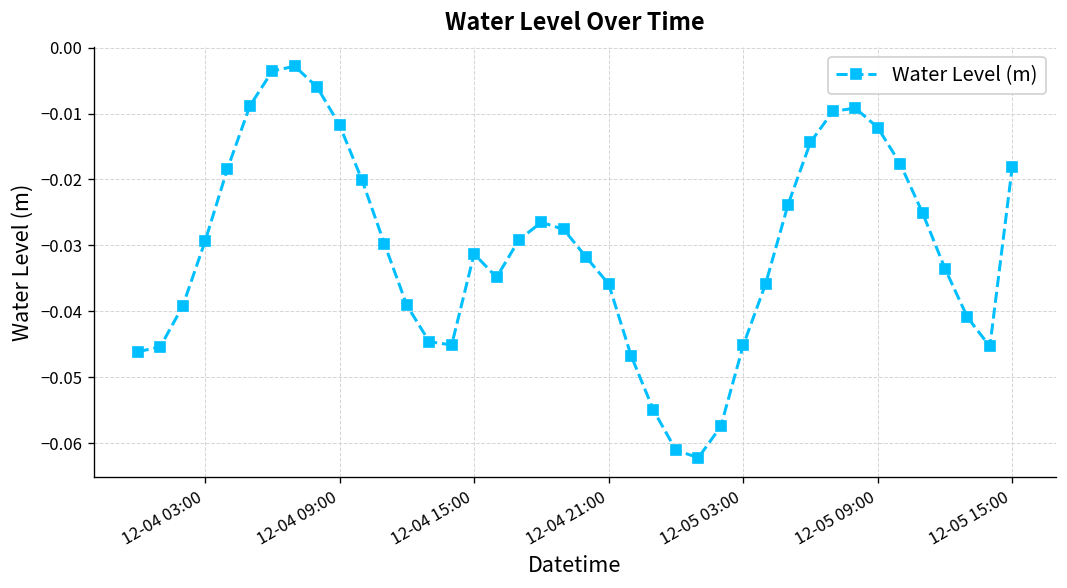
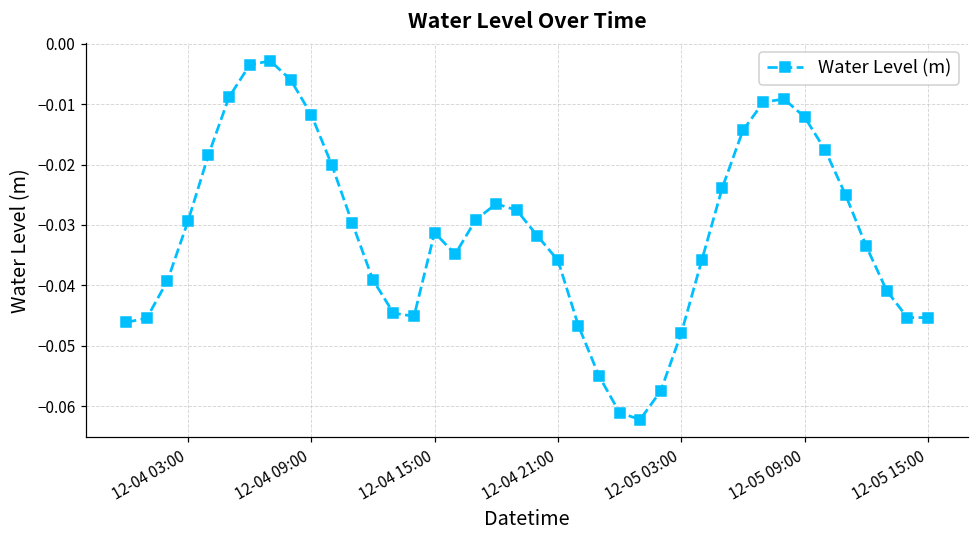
  {
    "12-04 03:00": -0.029,
    "12-04 09:00": -0.012,
    "12-04 15:00": -0.031,
    "12-04 21:00": -0.036,
-   "12-05 03:00": -0.045,
+   "12-05 03:00": -0.048,
    "12-05 09:00": -0.012,
-   "12-05 15:00": -0.018
+   "12-05 15:00": -0.045
  }
